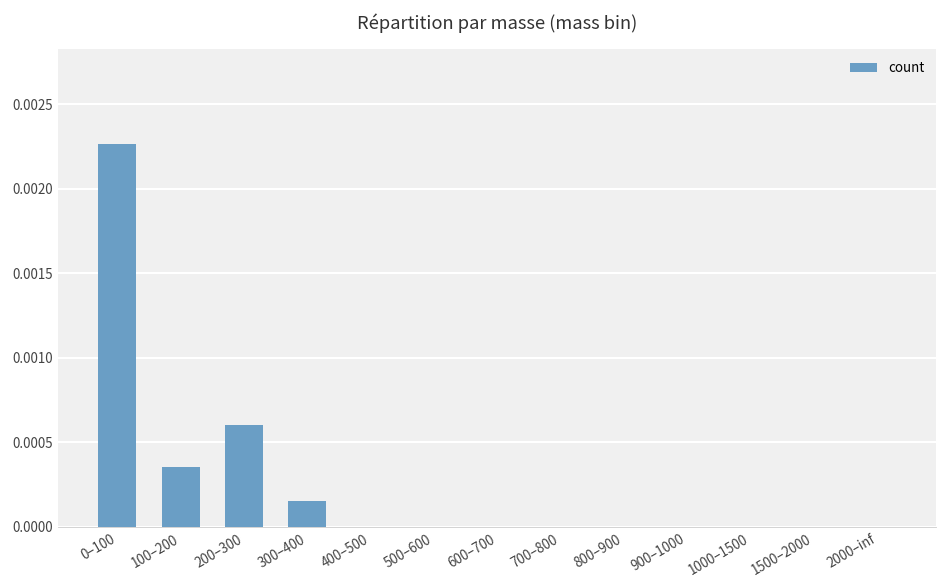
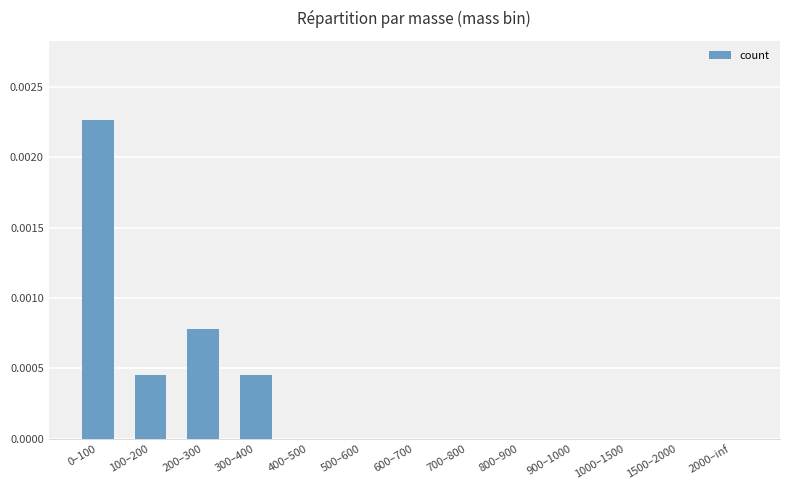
  {
    "0–100": 0.00226,
-   "100–200": 0.00035,
-   "200–300": 0.00060,
-   "300–400": 0.00015,
+   "100–200": 0.00045,
+   "200–300": 0.00078,
+   "300–400": 0.00046,
    "400–500": 0.00000,
    "500–600": 0.00000,
    "600–700": 0.00000,
    "700–800": 0.00000,
    "800–900": 0.00000,
    "900–1000": 0.00000,
    "1000–1500": 0.00000,
    "1500–2000": 0.00000,
    "2000–inf": 0.00000
  }
